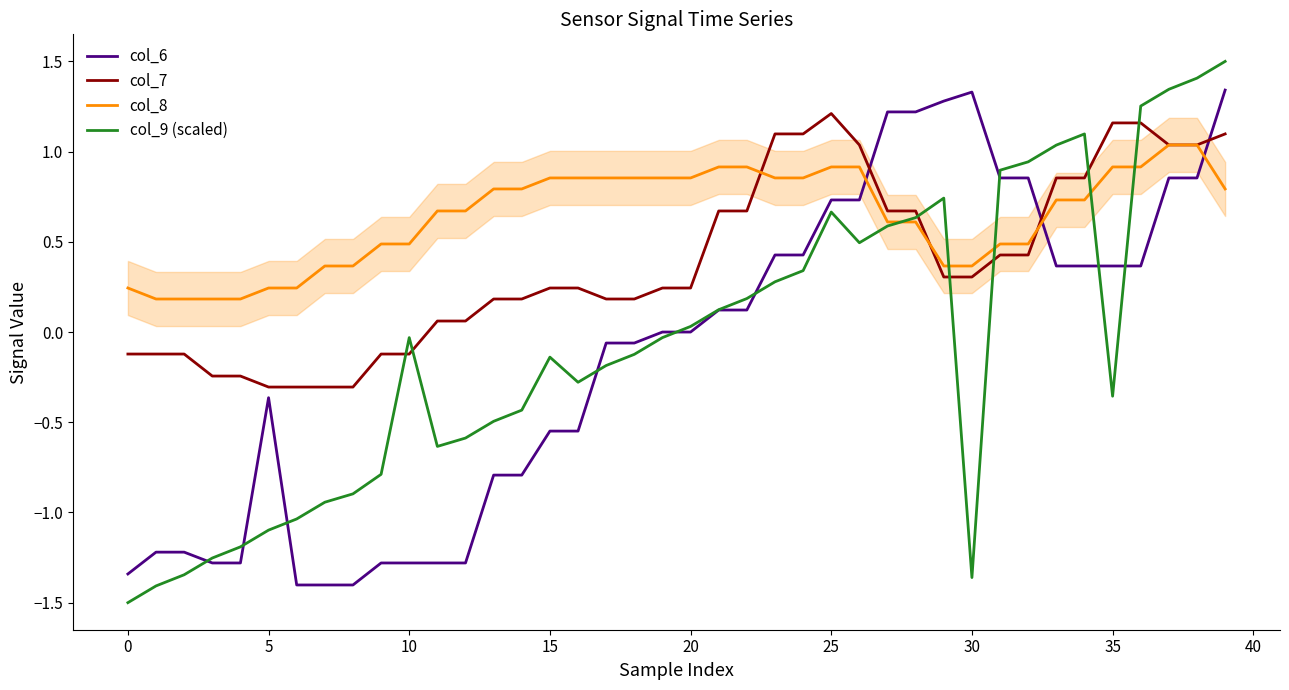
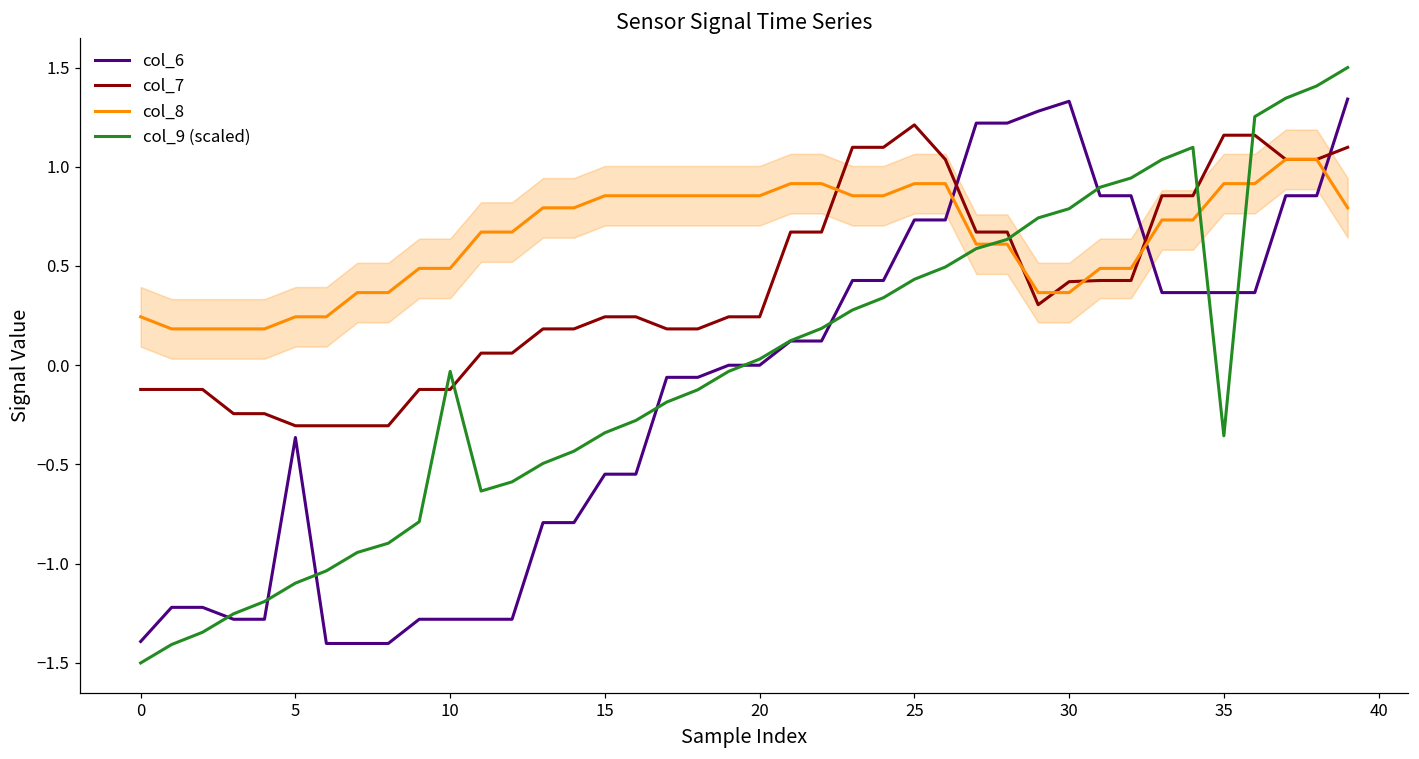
  {
    "col_6": {
-     "0": -1.34,
+     "0": -1.39,
      "5": -0.36,
      "10": -1.28,
      "15": -0.55,
      "20": 0.00,
      "25": 0.73,
      "30": 1.33,
      "35": 0.37
    },
    "col_7": {
      "0": -0.12,
      "5": -0.31,
      "10": -0.12,
      "15": 0.24,
      "20": 0.24,
      "25": 1.21,
-     "30": 0.31,
+     "30": 0.42,
      "35": 1.16
    },
    "col_9 (scaled)": {
      "0": -1.50,
      "5": -1.10,
      "10": -0.03,
-     "15": -0.14,
+     "15": -0.34,
      "20": 0.03,
-     "25": 0.66,
-     "30": -1.36,
+     "25": 0.43,
+     "30": 0.79,
      "35": -0.36
    }
  }
